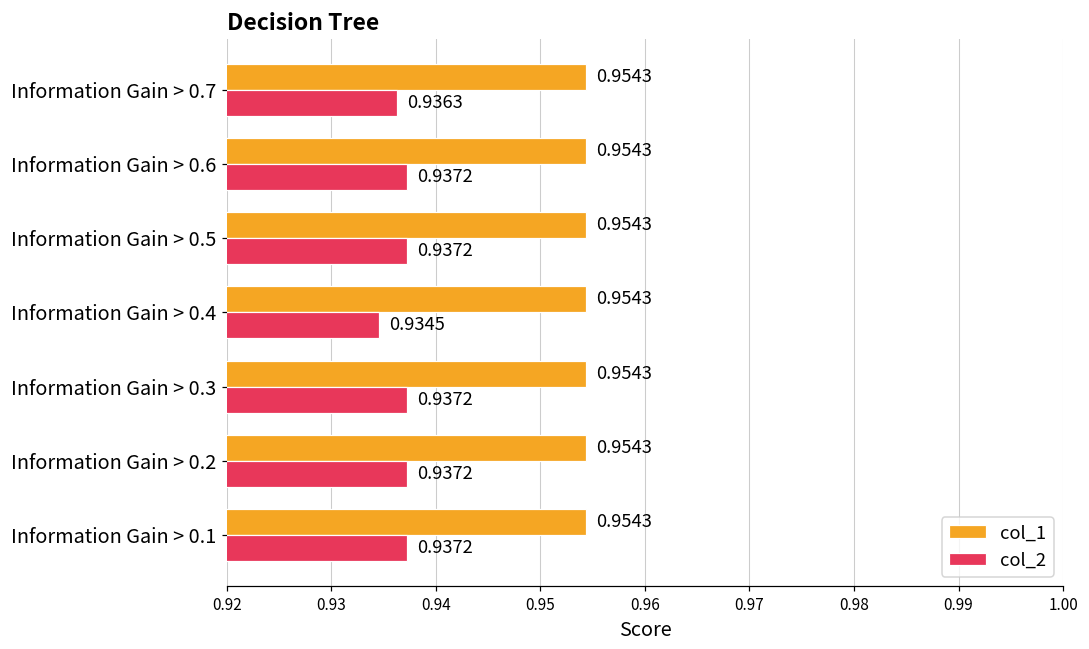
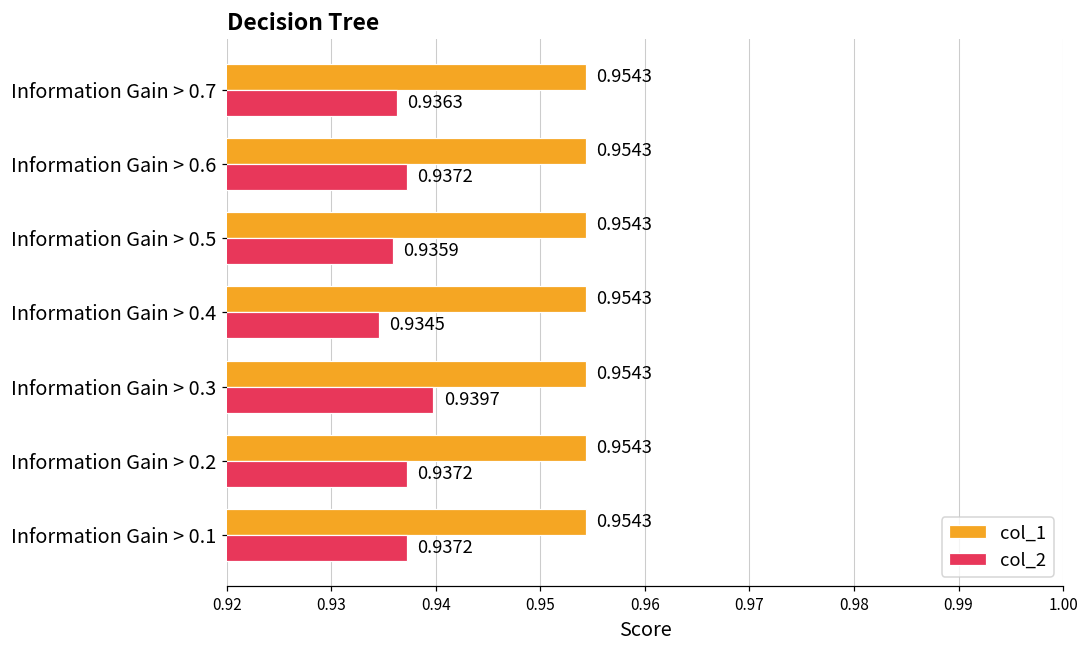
  {
    "col_1": {
      "Information Gain > 0.7": 0.9543,
      "Information Gain > 0.6": 0.9543,
      "Information Gain > 0.5": 0.9543,
      "Information Gain > 0.4": 0.9543,
      "Information Gain > 0.3": 0.9543,
      "Information Gain > 0.2": 0.9543,
      "Information Gain > 0.1": 0.9543
    },
    "col_2": {
      "Information Gain > 0.7": 0.9363,
      "Information Gain > 0.6": 0.9372,
-     "Information Gain > 0.5": 0.9372,
+     "Information Gain > 0.5": 0.9359,
      "Information Gain > 0.4": 0.9345,
-     "Information Gain > 0.3": 0.9372,
+     "Information Gain > 0.3": 0.9397,
      "Information Gain > 0.2": 0.9372,
      "Information Gain > 0.1": 0.9372
    }
  }
